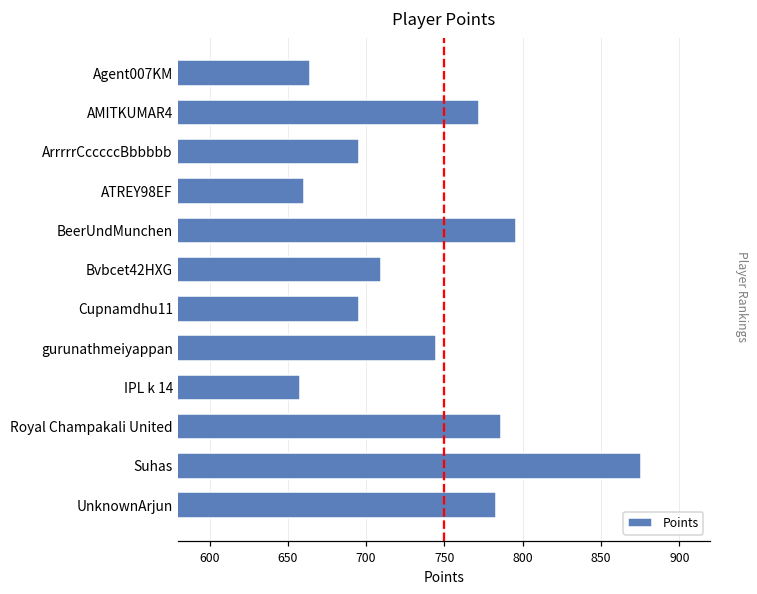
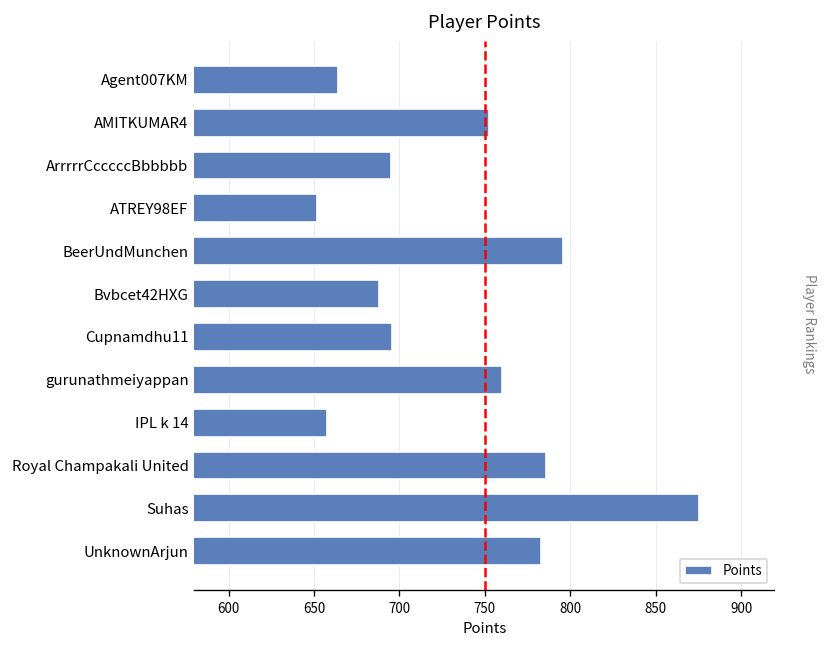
  {
    "Agent007KM": 664,
-   "AMITKUMAR4": 772,
+   "AMITKUMAR4": 753,
    "ArrrrrCcccccBbbbbb": 695,
-   "ATREY98EF": 661,
+   "ATREY98EF": 652,
    "BeerUndMunchen": 796,
-   "Bvbcet42HXG": 710,
+   "Bvbcet42HXG": 688,
    "Cupnamdhu11": 696,
-   "gurunathmeiyappan": 745,
+   "gurunathmeiyappan": 760,
    "IPL k 14": 658,
    "Royal Champakali United": 786,
    "Suhas": 876,
    "UnknownArjun": 783
  }
